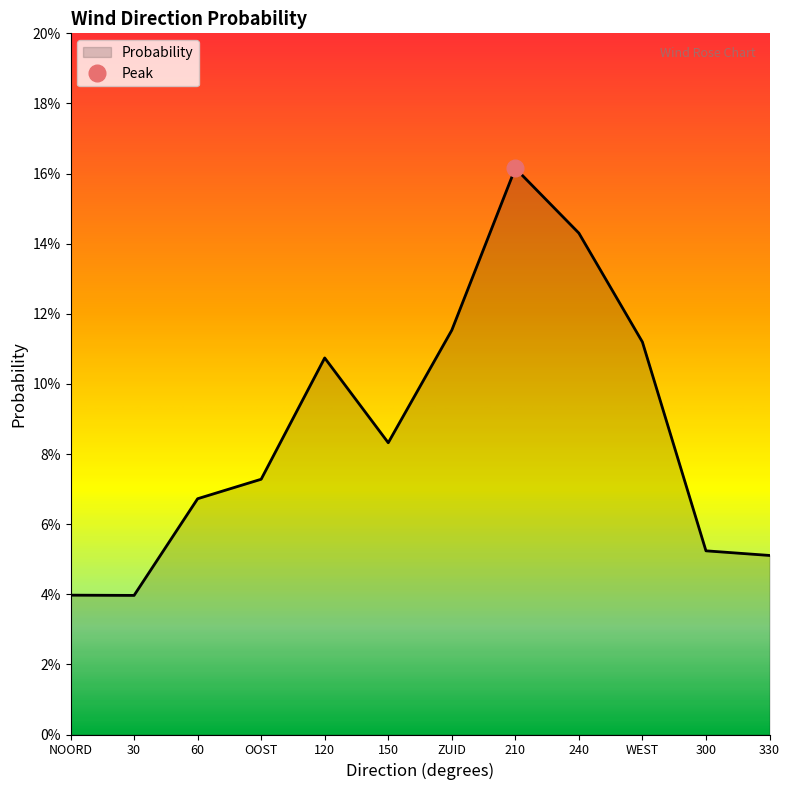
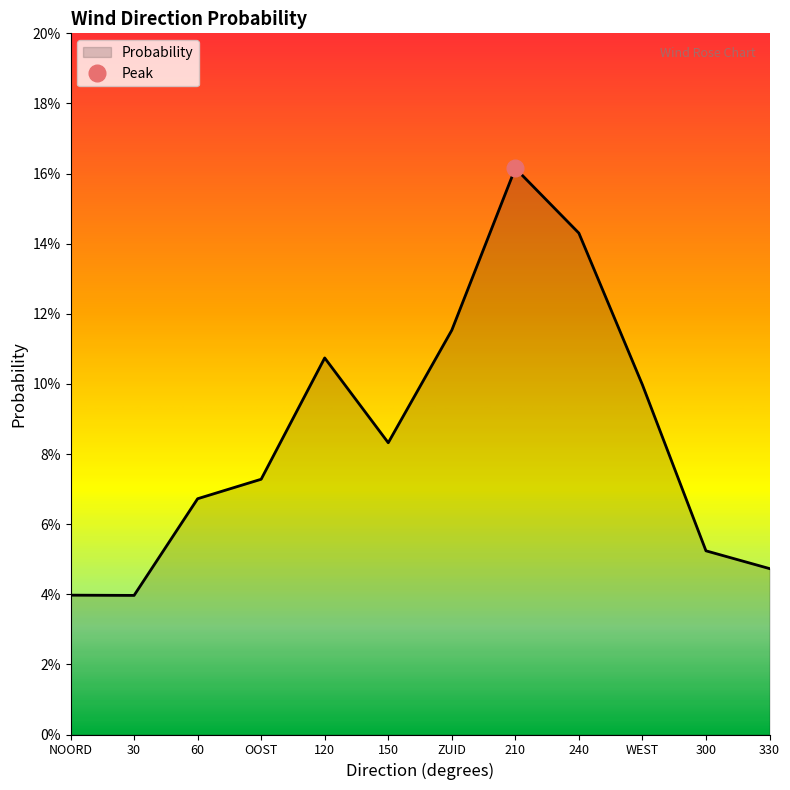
  {
    "Probability": {
      "NOORD": "4.0%",
      "30": "4.0%",
      "60": "6.7%",
      "OOST": "7.3%",
      "120": "10.7%",
      "150": "8.3%",
      "ZUID": "11.5%",
      "240": "14.3%",
-     "WEST": "11.2%",
+     "WEST": "10.0%",
      "300": "5.2%",
-     "330": "5.1%"
+     "330": "4.7%"
    }
  }
